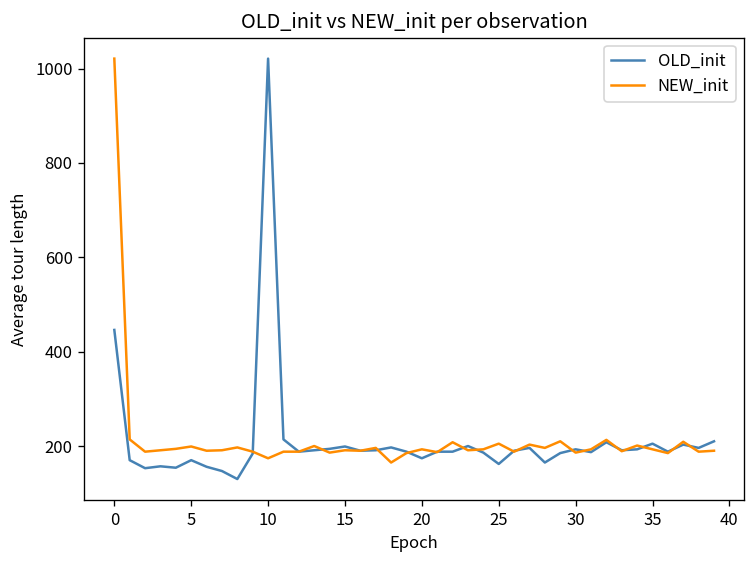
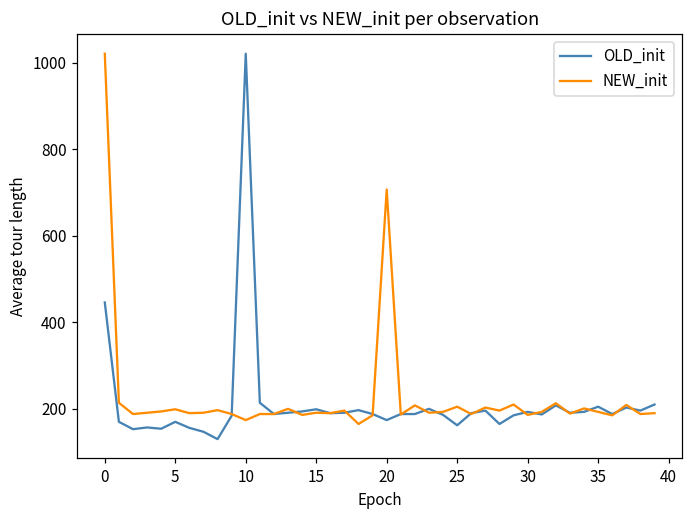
  {
    "OLD_init": {
      "0": 450,
      "5": 170,
      "10": 1020,
      "15": 200,
      "20": 170,
      "25": 160,
      "30": 190,
      "35": 210
    },
    "NEW_init": {
      "0": 1020,
      "5": 200,
      "10": 170,
      "15": 190,
-     "20": 190,
+     "20": 710,
      "25": 210,
      "30": 190,
      "35": 190
    }
  }
